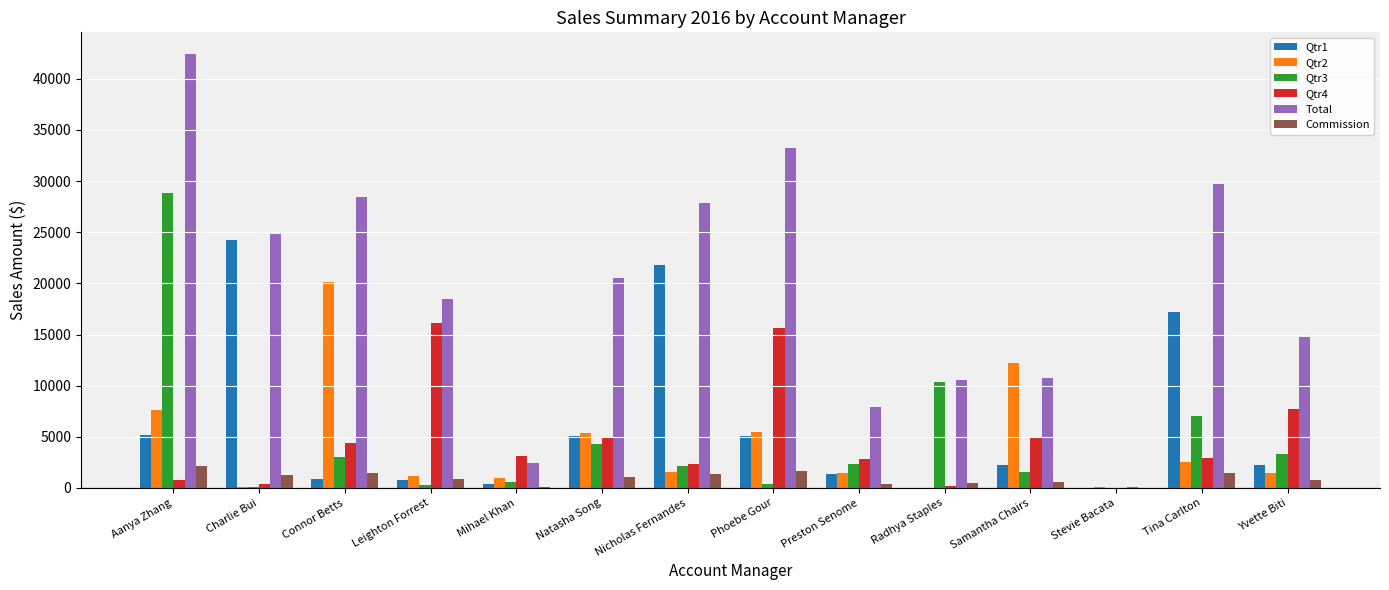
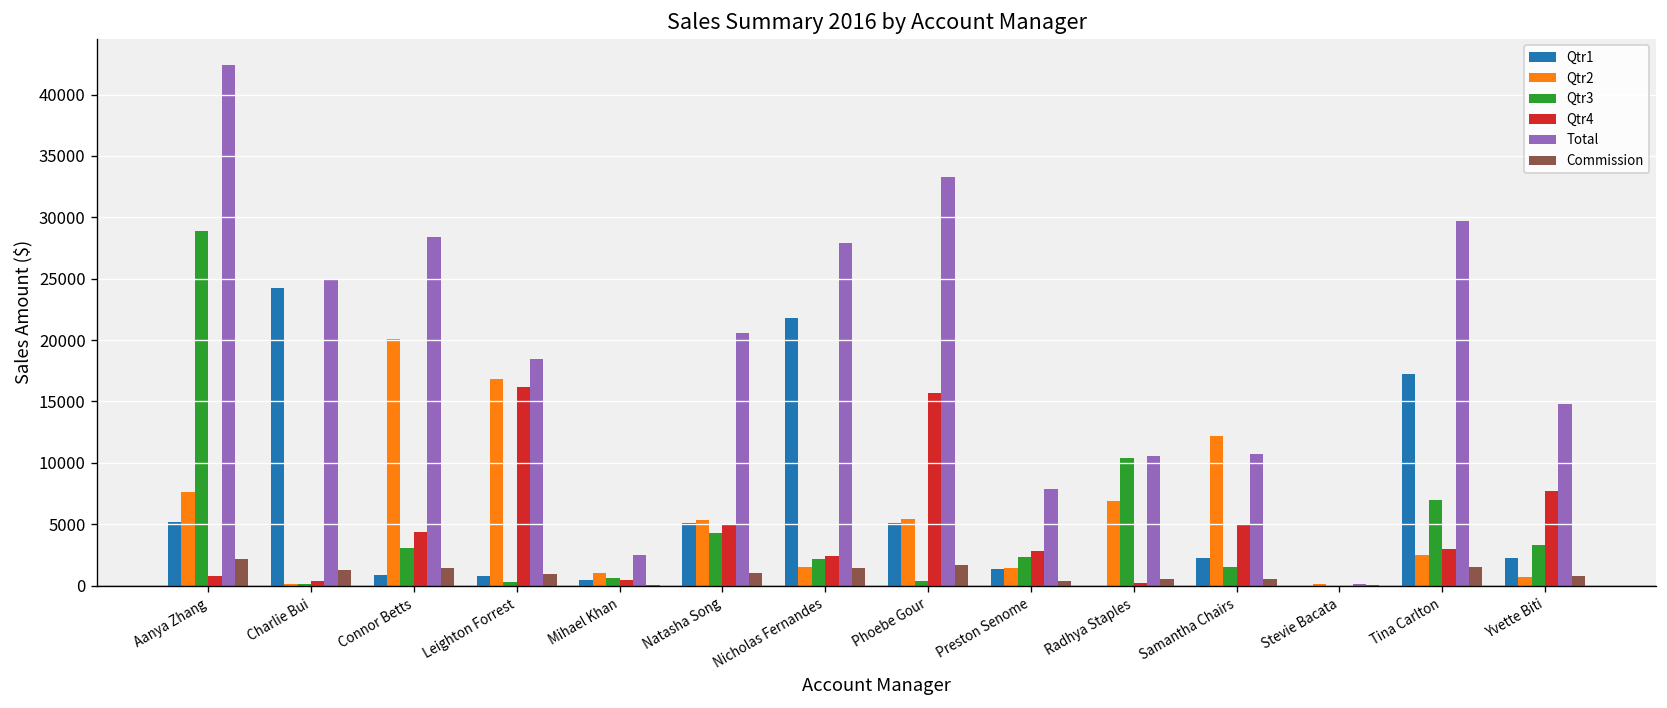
  {
    "Qtr1": {
      "Aanya Zhang": 5200,
      "Charlie Bui": 24300,
      "Connor Betts": 900,
      "Leighton Forrest": 800,
      "Mihael Khan": 400,
      "Natasha Song": 5100,
      "Nicholas Fernandes": 21800,
      "Phoebe Gour": 5100,
      "Preston Senome": 1300,
      "Radhya Staples": 0,
      "Samantha Chairs": 2200,
      "Stevie Bacata": 0,
      "Tina Carlton": 17200,
      "Yvette Biti": 2300
    },
    "Qtr2": {
      "Aanya Zhang": 7600,
      "Connor Betts": 20100,
-     "Leighton Forrest": 1100,
+     "Leighton Forrest": 16800,
      "Mihael Khan": 1000,
      "Natasha Song": 5400,
      "Nicholas Fernandes": 1500,
      "Phoebe Gour": 5400,
      "Preston Senome": 1400,
-     "Radhya Staples": 0,
+     "Radhya Staples": 6900,
      "Samantha Chairs": 12200,
      "Tina Carlton": 2500,
-     "Yvette Biti": 1500
+     "Yvette Biti": 700
    },
    "Qtr3": {
      "Aanya Zhang": 28900,
      "Connor Betts": 3100,
      "Leighton Forrest": 300,
      "Mihael Khan": 600,
      "Natasha Song": 4300,
      "Nicholas Fernandes": 2200,
      "Phoebe Gour": 400,
      "Preston Senome": 2300,
      "Radhya Staples": 10400,
      "Samantha Chairs": 1500,
      "Stevie Bacata": 0,
      "Tina Carlton": 7000,
      "Yvette Biti": 3300
    },
    "Qtr4": {
      "Aanya Zhang": 700,
      "Charlie Bui": 400,
      "Connor Betts": 4400,
      "Leighton Forrest": 16200,
-     "Mihael Khan": 3200,
+     "Mihael Khan": 500,
      "Natasha Song": 5000,
      "Nicholas Fernandes": 2400,
      "Phoebe Gour": 15700,
      "Preston Senome": 2800,
      "Samantha Chairs": 4900,
      "Stevie Bacata": 0,
      "Tina Carlton": 3000,
      "Yvette Biti": 7700
    },
    "Total": {
      "Aanya Zhang": 42400,
      "Charlie Bui": 24900,
      "Connor Betts": 28400,
      "Leighton Forrest": 18400,
      "Mihael Khan": 2500,
      "Natasha Song": 20600,
      "Nicholas Fernandes": 27900,
      "Phoebe Gour": 33300,
      "Preston Senome": 7900,
      "Radhya Staples": 10600,
      "Samantha Chairs": 10700,
      "Tina Carlton": 29700,
      "Yvette Biti": 14800
    },
    "Commission": {
      "Aanya Zhang": 2100,
      "Charlie Bui": 1200,
      "Connor Betts": 1400,
      "Leighton Forrest": 900,
      "Natasha Song": 1000,
      "Nicholas Fernandes": 1400,
      "Phoebe Gour": 1700,
      "Preston Senome": 400,
      "Radhya Staples": 500,
      "Samantha Chairs": 500,
      "Tina Carlton": 1500,
      "Yvette Biti": 700
    }
  }
